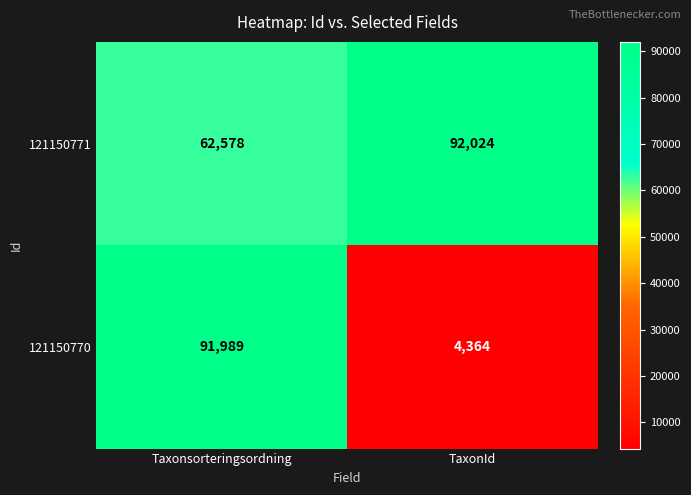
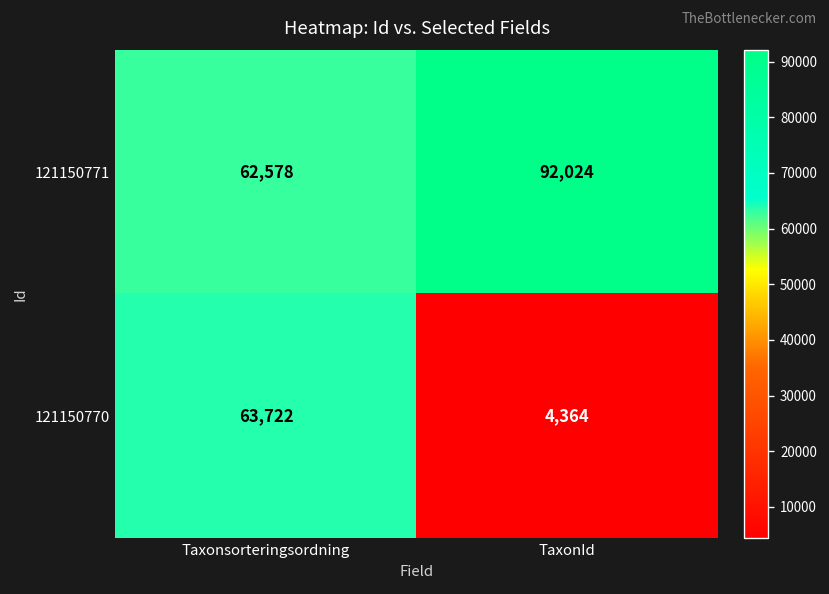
  {
    "121150771": {
      "Taxonsorteringsordning": "62,578",
      "TaxonId": "92,024"
    },
    "121150770": {
-     "Taxonsorteringsordning": "91,989",
+     "Taxonsorteringsordning": "63,722",
      "TaxonId": "4,364"
    }
  }
